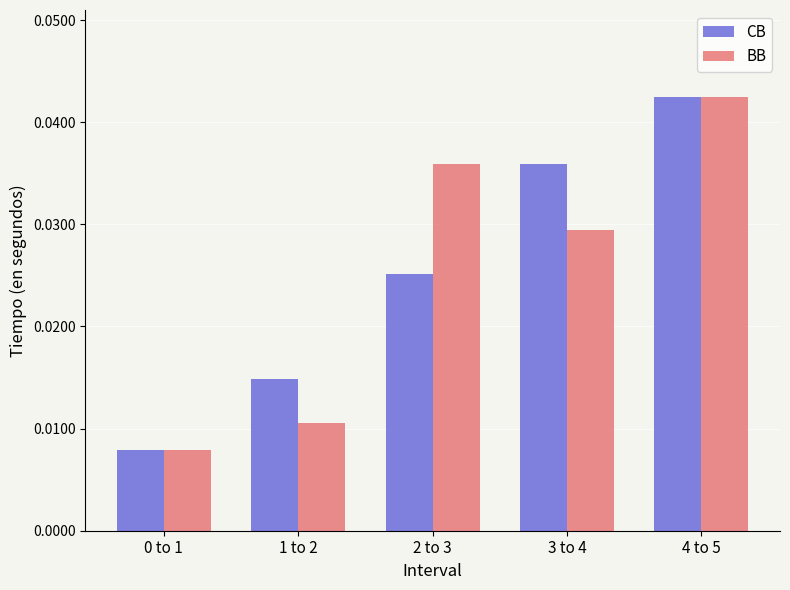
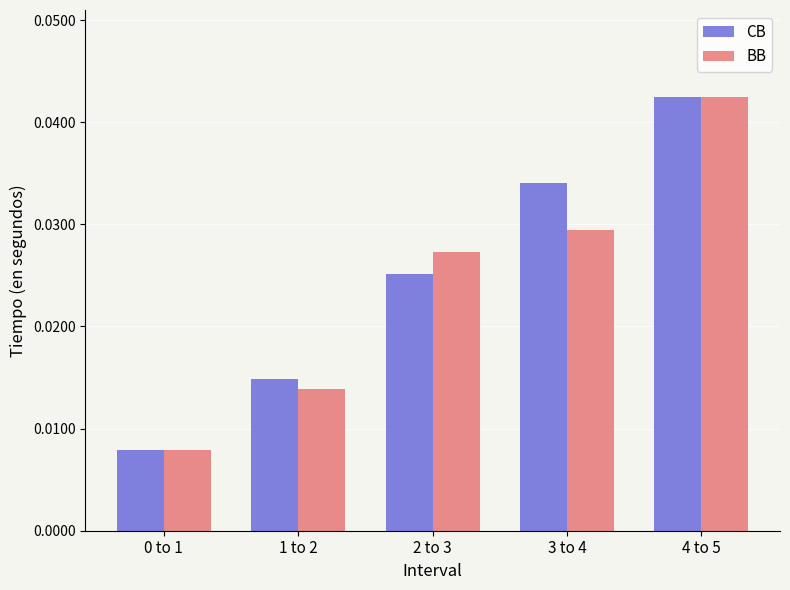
  {
    "CB": {
      "0 to 1": 0.0079,
      "1 to 2": 0.0149,
      "2 to 3": 0.0251,
-     "3 to 4": 0.0359,
+     "3 to 4": 0.0341,
      "4 to 5": 0.0425
    },
    "BB": {
      "0 to 1": 0.0079,
-     "1 to 2": 0.0106,
-     "2 to 3": 0.0359,
+     "1 to 2": 0.0139,
+     "2 to 3": 0.0273,
      "3 to 4": 0.0294,
      "4 to 5": 0.0425
    }
  }
